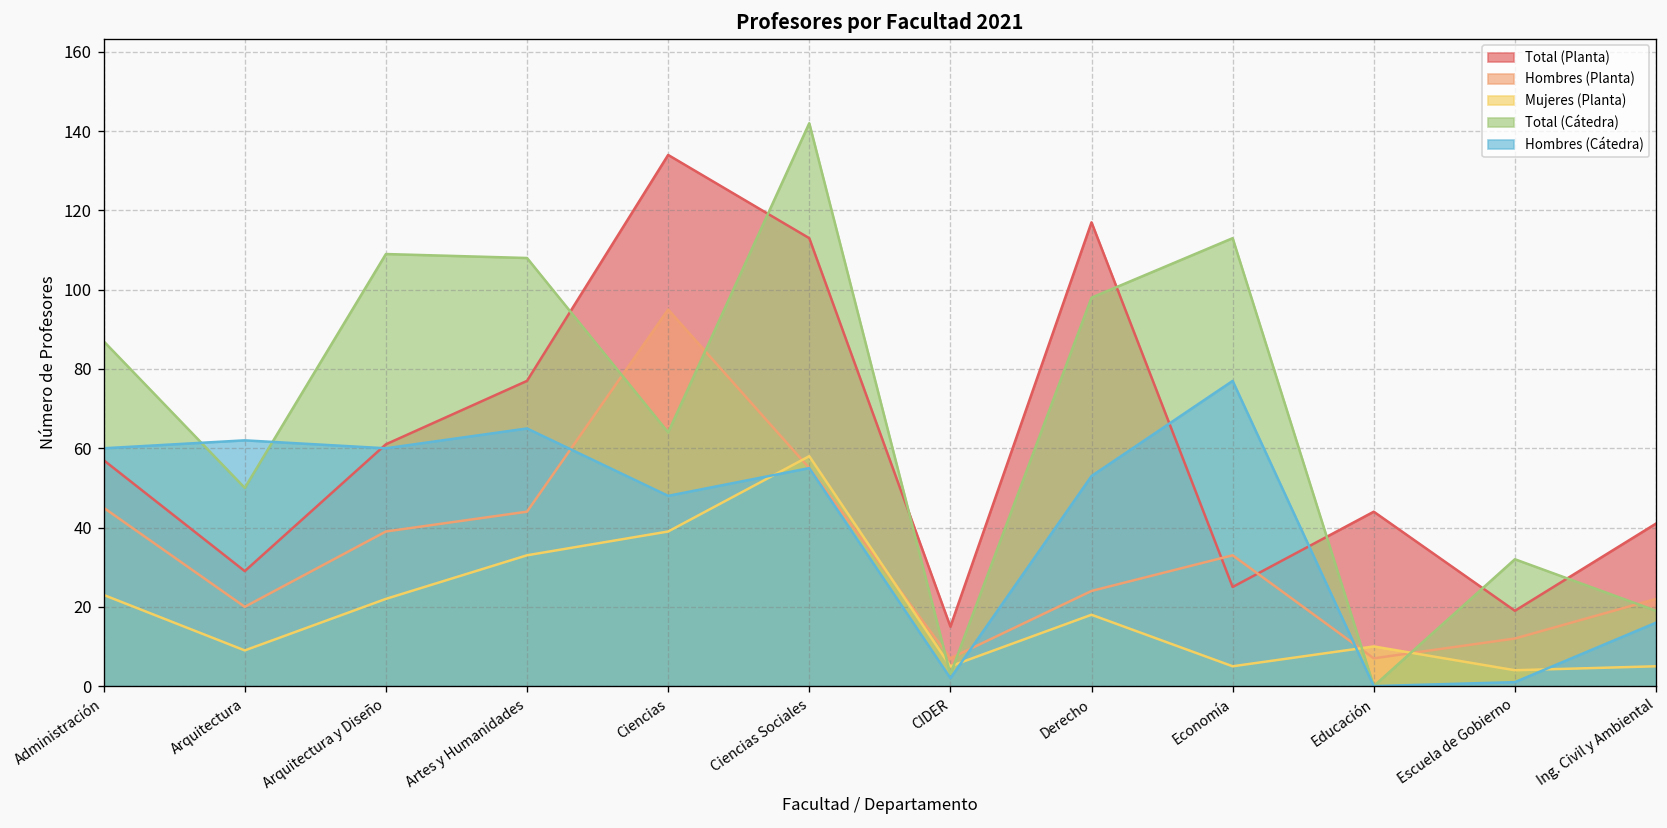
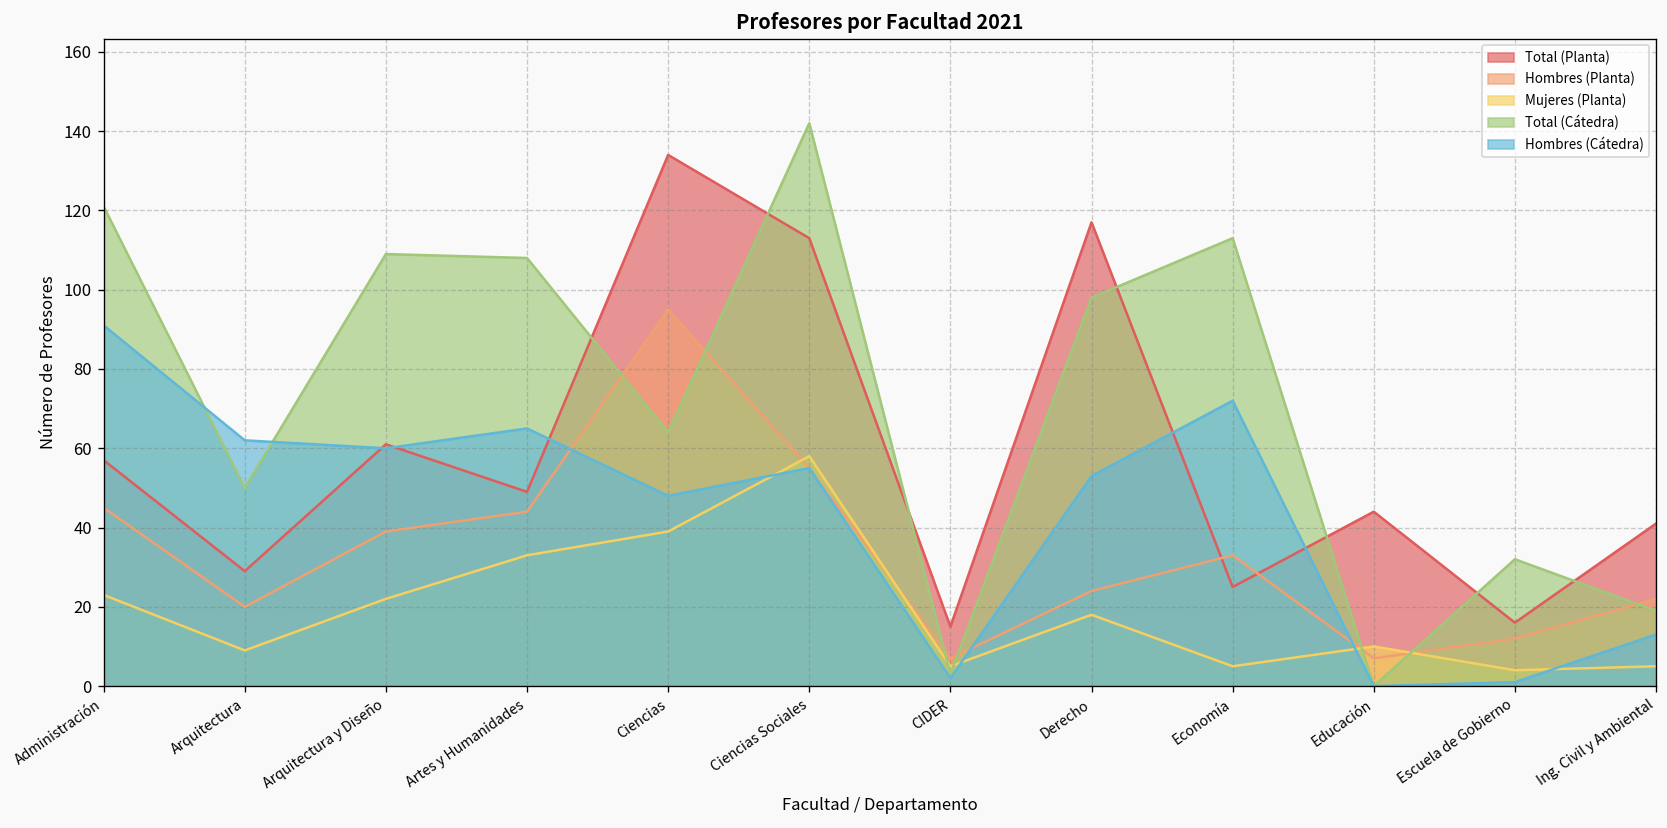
  {
    "Total (Planta)": {
      "Administración": 57,
      "Arquitectura": 29,
      "Arquitectura y Diseño": 61,
-     "Artes y Humanidades": 77,
+     "Artes y Humanidades": 49,
      "Ciencias": 134,
      "Ciencias Sociales": 113,
      "CIDER": 15,
      "Derecho": 117,
      "Economía": 25,
      "Educación": 44,
-     "Escuela de Gobierno": 19,
+     "Escuela de Gobierno": 16,
      "Ing. Civil y Ambiental": 41
    },
    "Total (Cátedra)": {
-     "Administración": 87,
+     "Administración": 121,
      "Arquitectura": 50,
      "Arquitectura y Diseño": 109,
      "Artes y Humanidades": 108,
      "Ciencias": 64,
      "Ciencias Sociales": 142,
      "CIDER": 3,
      "Derecho": 98,
      "Economía": 113,
      "Escuela de Gobierno": 32,
      "Ing. Civil y Ambiental": 19
    },
    "Hombres (Cátedra)": {
-     "Administración": 60,
+     "Administración": 91,
      "Arquitectura": 62,
      "Arquitectura y Diseño": 60,
      "Artes y Humanidades": 65,
      "Ciencias": 48,
      "CIDER": 2,
      "Derecho": 53,
-     "Economía": 77,
+     "Economía": 72,
      "Escuela de Gobierno": 1,
-     "Ing. Civil y Ambiental": 16
+     "Ing. Civil y Ambiental": 13
    }
  }
